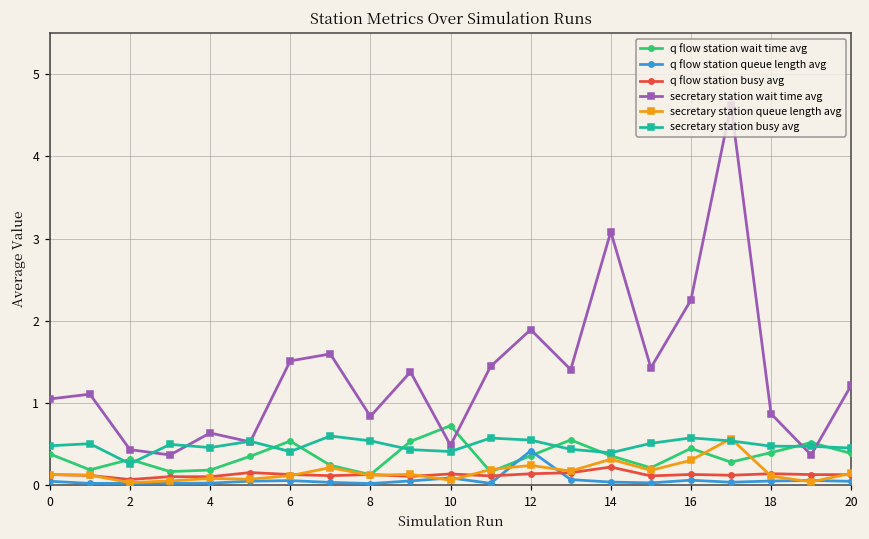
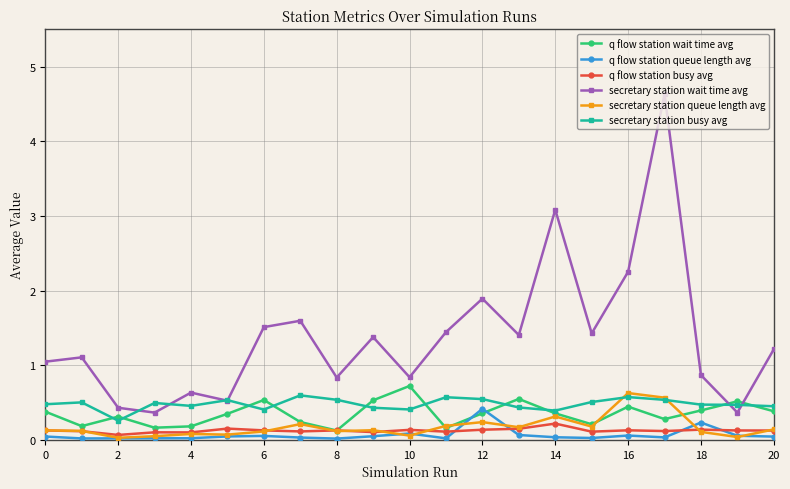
  {
    "q flow station queue length avg": {
      "0": 0.0,
      "4": 0.0,
      "6": 0.1,
      "8": 0.0,
      "12": 0.4,
      "14": 0.0,
      "16": 0.1,
-     "18": 0.0,
+     "18": 0.2,
      "20": 0.0
    },
    "q flow station busy avg": {
      "2": 0.1,
      "10": 0.1,
      "12": 0.1,
      "14": 0.2,
      "16": 0.1
    },
    "secretary station wait time avg": {
      "0": 1.0,
      "2": 0.4,
      "4": 0.6,
      "6": 1.5,
      "8": 0.8,
-     "10": 0.5,
+     "10": 0.8,
      "12": 1.9,
      "14": 3.1,
      "16": 2.3,
      "18": 0.9,
      "20": 1.2
    },
    "secretary station queue length avg": {
      "12": 0.2,
      "14": 0.3,
-     "16": 0.3
+     "16": 0.6
    }
  }
